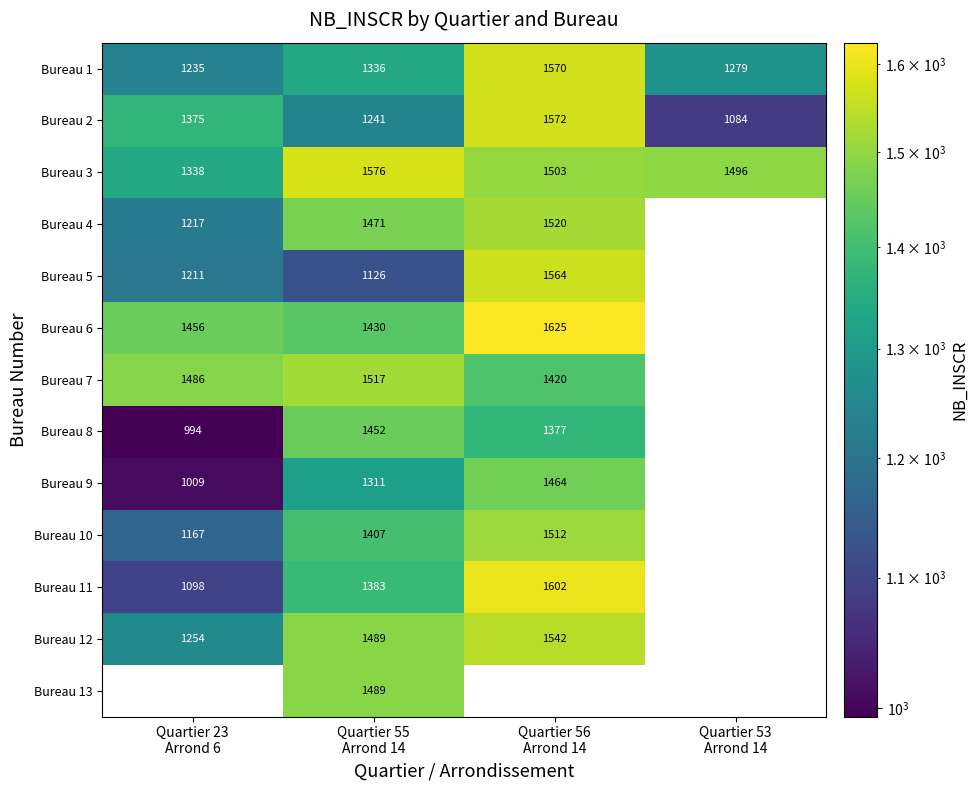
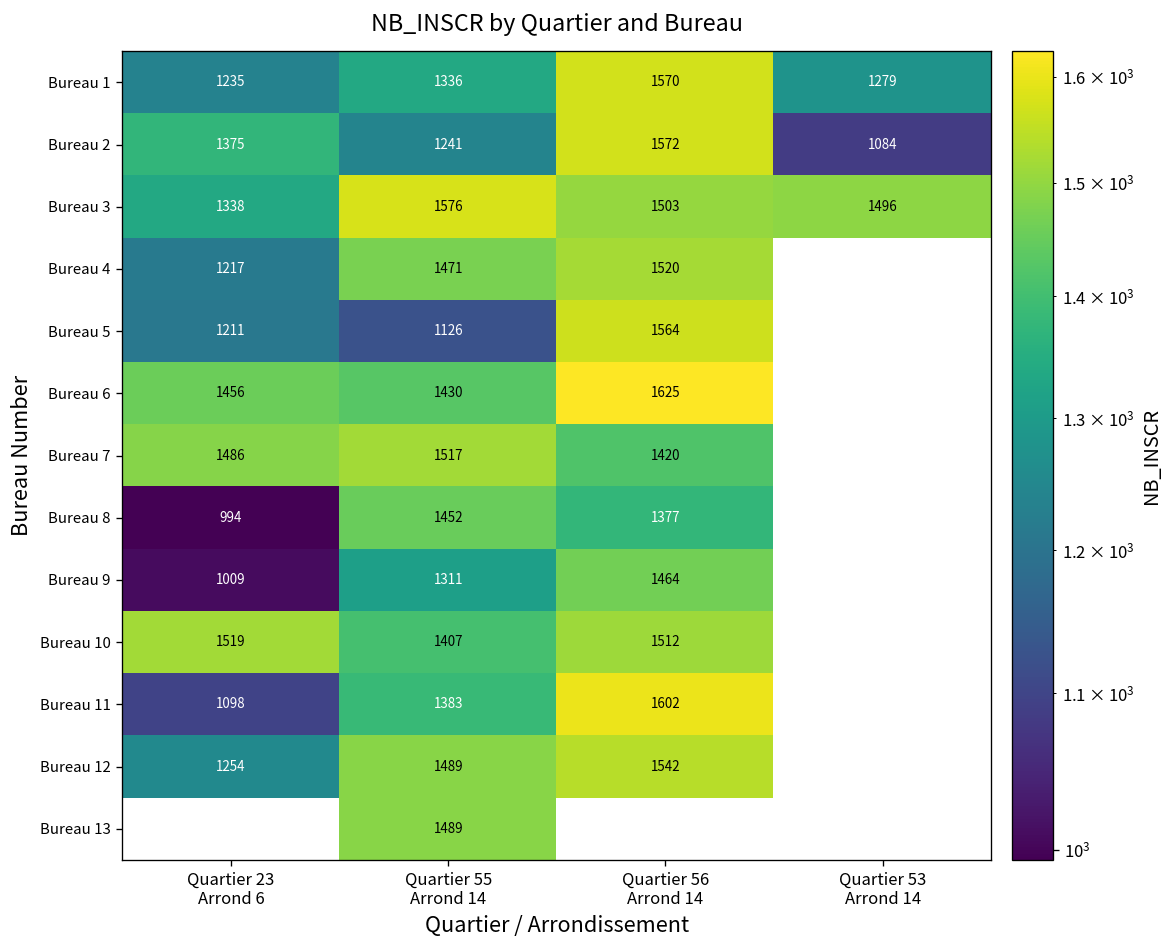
  {
    "Bureau 1": {
      "Quartier 23 Arrond 6": 1235,
      "Quartier 55 Arrond 14": 1336,
      "Quartier 56 Arrond 14": 1570,
      "Quartier 53 Arrond 14": 1279
    },
    "Bureau 2": {
      "Quartier 23 Arrond 6": 1375,
      "Quartier 55 Arrond 14": 1241,
      "Quartier 56 Arrond 14": 1572,
      "Quartier 53 Arrond 14": 1084
    },
    "Bureau 3": {
      "Quartier 23 Arrond 6": 1338,
      "Quartier 55 Arrond 14": 1576,
      "Quartier 56 Arrond 14": 1503,
      "Quartier 53 Arrond 14": 1496
    },
    "Bureau 4": {
      "Quartier 23 Arrond 6": 1217,
      "Quartier 55 Arrond 14": 1471,
      "Quartier 56 Arrond 14": 1520
    },
    "Bureau 5": {
      "Quartier 23 Arrond 6": 1211,
      "Quartier 55 Arrond 14": 1126,
      "Quartier 56 Arrond 14": 1564
    },
    "Bureau 6": {
      "Quartier 23 Arrond 6": 1456,
      "Quartier 55 Arrond 14": 1430,
      "Quartier 56 Arrond 14": 1625
    },
    "Bureau 7": {
      "Quartier 23 Arrond 6": 1486,
      "Quartier 55 Arrond 14": 1517,
      "Quartier 56 Arrond 14": 1420
    },
    "Bureau 8": {
      "Quartier 23 Arrond 6": 994,
      "Quartier 55 Arrond 14": 1452,
      "Quartier 56 Arrond 14": 1377
    },
    "Bureau 9": {
      "Quartier 23 Arrond 6": 1009,
      "Quartier 55 Arrond 14": 1311,
      "Quartier 56 Arrond 14": 1464
    },
    "Bureau 10": {
-     "Quartier 23 Arrond 6": 1167,
+     "Quartier 23 Arrond 6": 1519,
      "Quartier 55 Arrond 14": 1407,
      "Quartier 56 Arrond 14": 1512
    },
    "Bureau 11": {
      "Quartier 23 Arrond 6": 1098,
      "Quartier 55 Arrond 14": 1383,
      "Quartier 56 Arrond 14": 1602
    },
    "Bureau 12": {
      "Quartier 23 Arrond 6": 1254,
      "Quartier 55 Arrond 14": 1489,
      "Quartier 56 Arrond 14": 1542
    },
    "Bureau 13": {
      "Quartier 55 Arrond 14": 1489
    }
  }
